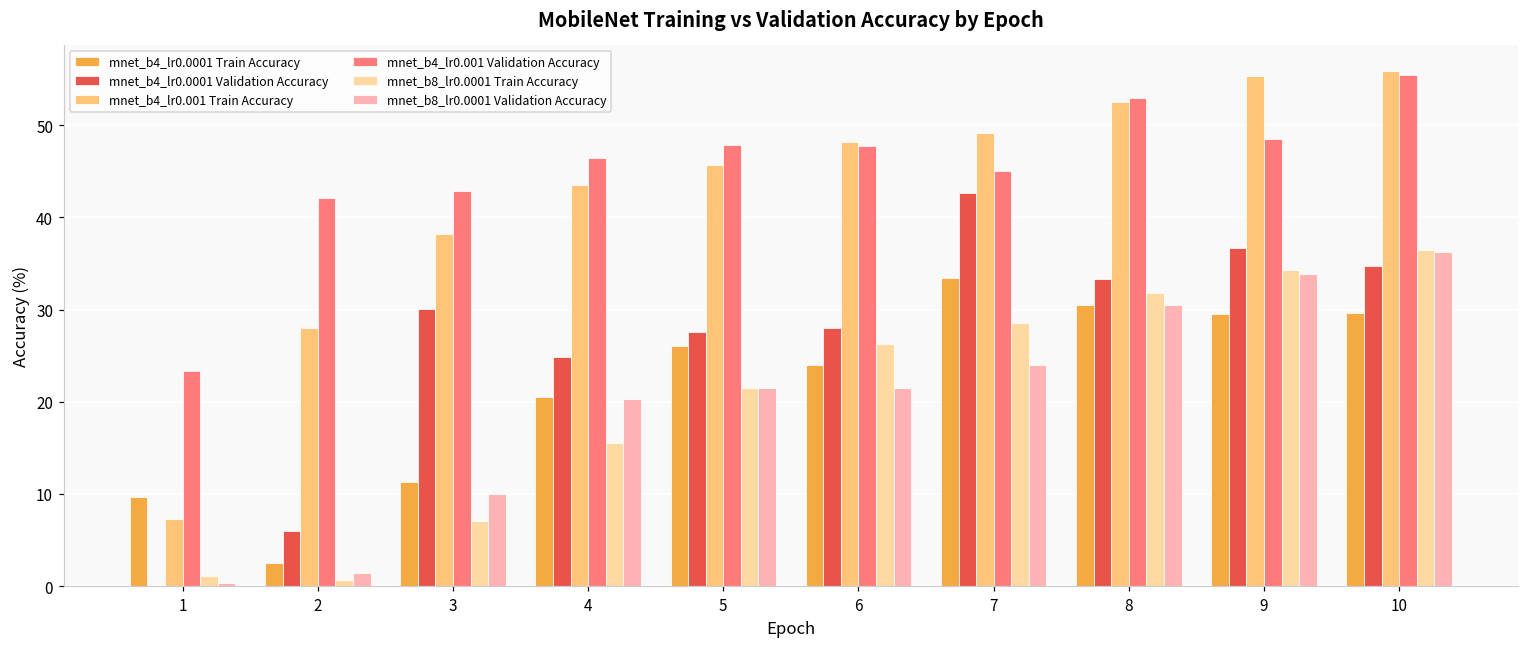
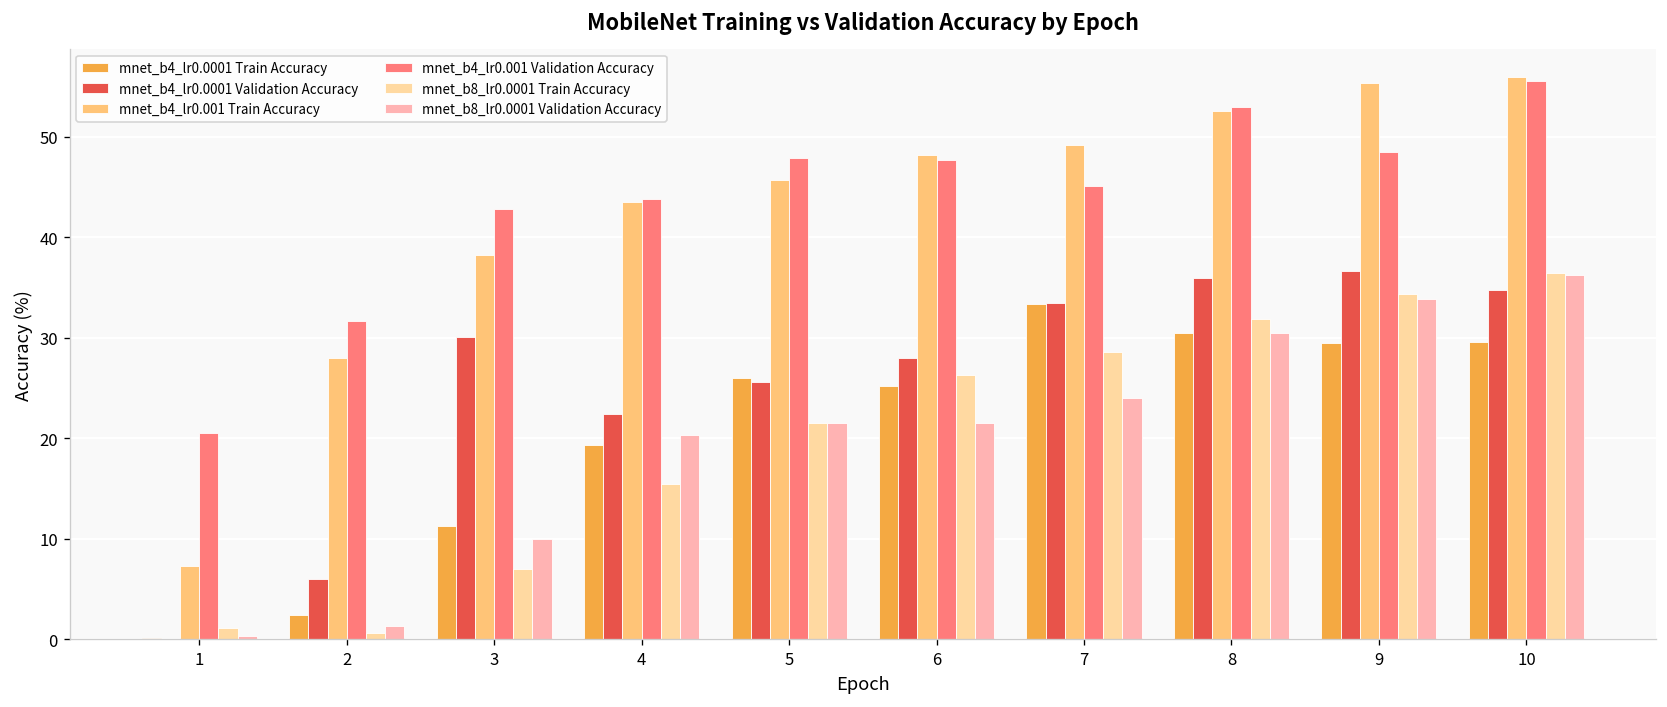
  {
    "mnet_b4_lr0.0001 Train Accuracy": {
-     "1": 10,
+     "1": 0,
      "2": 2,
      "3": 11,
-     "4": 21,
+     "4": 19,
      "5": 26,
-     "6": 24,
+     "6": 25,
      "7": 33,
      "8": 31,
      "9": 30,
      "10": 30
    },
    "mnet_b4_lr0.0001 Validation Accuracy": {
      "1": 0,
      "2": 6,
      "3": 30,
-     "4": 25,
-     "5": 28,
+     "4": 22,
+     "5": 26,
      "6": 28,
-     "7": 43,
-     "8": 33,
+     "7": 33,
+     "8": 36,
      "9": 37,
      "10": 35
    },
    "mnet_b4_lr0.001 Validation Accuracy": {
-     "1": 23,
-     "2": 42,
+     "1": 21,
+     "2": 32,
      "3": 43,
-     "4": 46,
+     "4": 44,
      "5": 48,
      "6": 48,
      "7": 45,
      "8": 53,
      "9": 48,
      "10": 56
    }
  }
